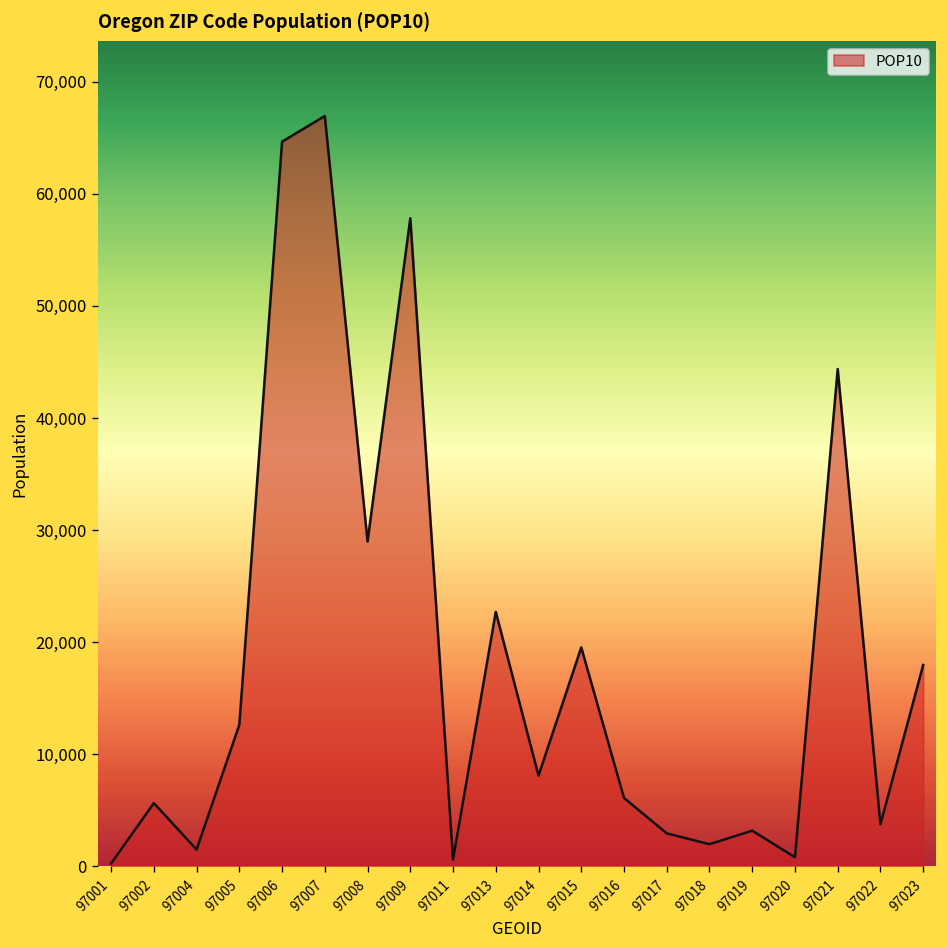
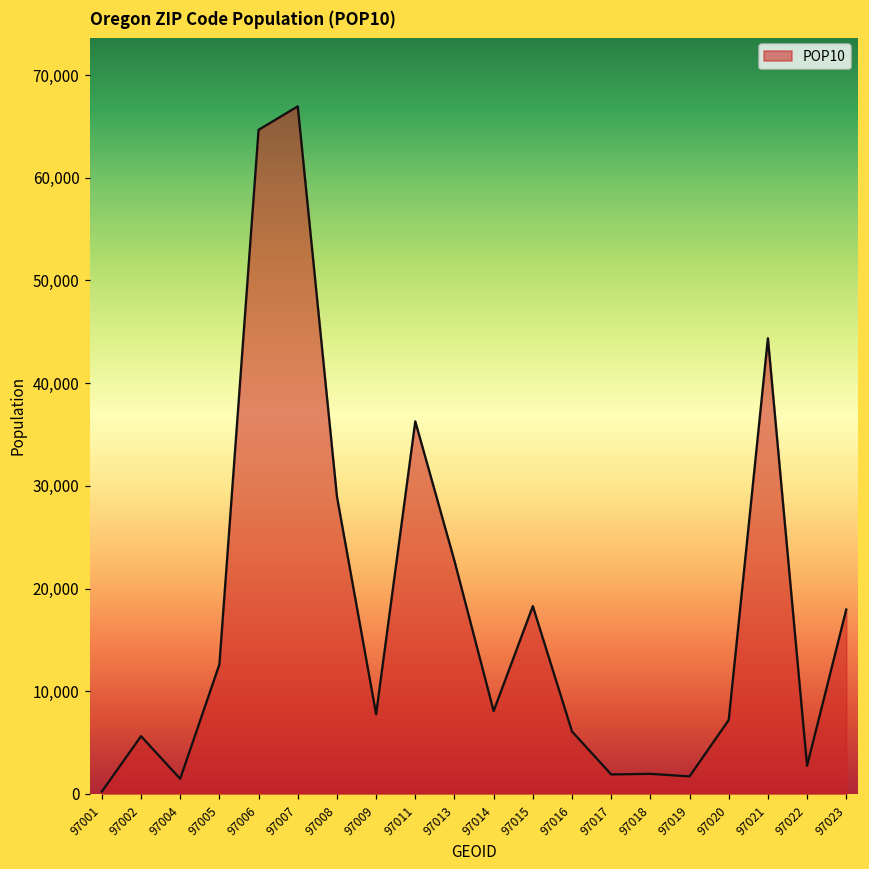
  {
    "97001": "0",
    "97002": "6,000",
    "97004": "1,000",
    "97005": "13,000",
    "97006": "65,000",
    "97007": "67,000",
    "97008": "29,000",
-   "97009": "58,000",
-   "97011": "1,000",
+   "97009": "8,000",
+   "97011": "36,000",
    "97013": "23,000",
    "97014": "8,000",
-   "97015": "20,000",
+   "97015": "18,000",
    "97016": "6,000",
-   "97017": "3,000",
+   "97017": "2,000",
    "97018": "2,000",
-   "97019": "3,000",
-   "97020": "1,000",
+   "97019": "2,000",
+   "97020": "7,000",
    "97021": "44,000",
-   "97022": "4,000",
+   "97022": "3,000",
    "97023": "18,000"
  }
